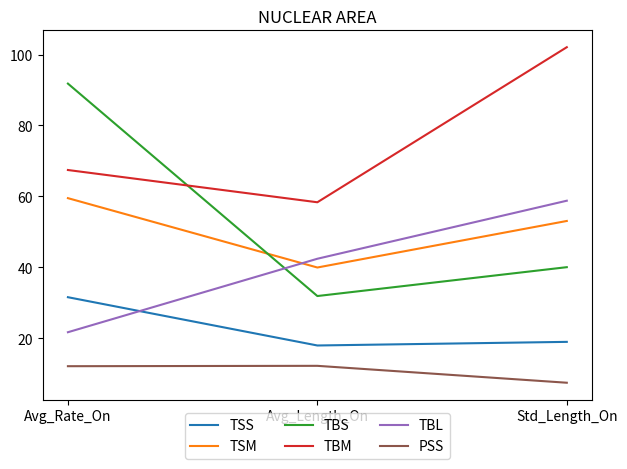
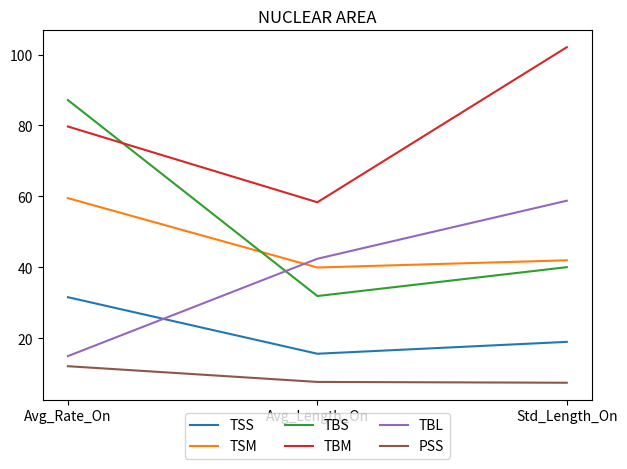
  {
    "TSS": {
      "Avg_Rate_On": 32,
-     "Avg_Length_On": 18,
+     "Avg_Length_On": 16,
      "Std_Length_On": 19
    },
    "TSM": {
      "Avg_Rate_On": 60,
      "Avg_Length_On": 40,
-     "Std_Length_On": 53
+     "Std_Length_On": 42
    },
    "TBS": {
-     "Avg_Rate_On": 92,
+     "Avg_Rate_On": 87,
      "Avg_Length_On": 32,
      "Std_Length_On": 40
    },
    "TBM": {
-     "Avg_Rate_On": 67,
+     "Avg_Rate_On": 80,
      "Avg_Length_On": 58,
      "Std_Length_On": 102
    },
    "TBL": {
-     "Avg_Rate_On": 22,
+     "Avg_Rate_On": 15,
      "Avg_Length_On": 42,
      "Std_Length_On": 59
    },
    "PSS": {
      "Avg_Rate_On": 12,
-     "Avg_Length_On": 12,
+     "Avg_Length_On": 8,
      "Std_Length_On": 7
    }
  }
